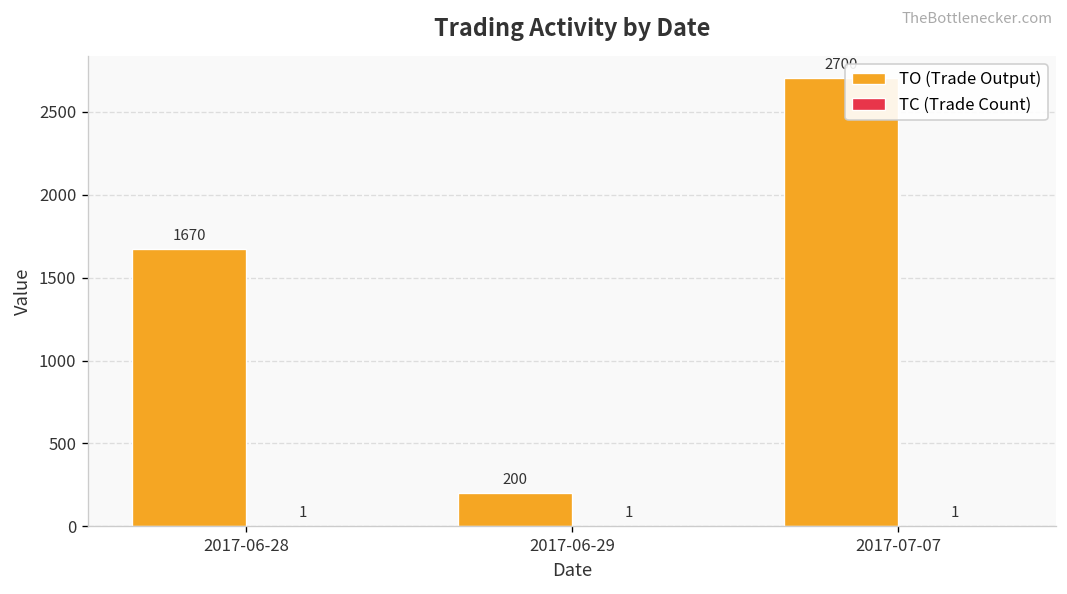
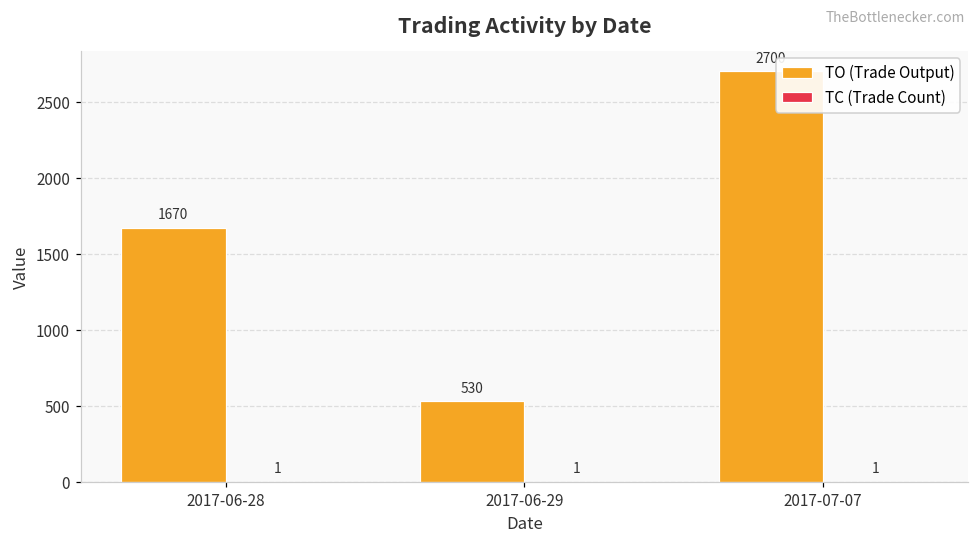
  {
    "TO (Trade Output)": {
      "2017-06-28": 1670,
-     "2017-06-29": 200
+     "2017-06-29": 530
    },
    "TC (Trade Count)": {
      "2017-06-28": 1,
      "2017-06-29": 1,
      "2017-07-07": 1
    }
  }
